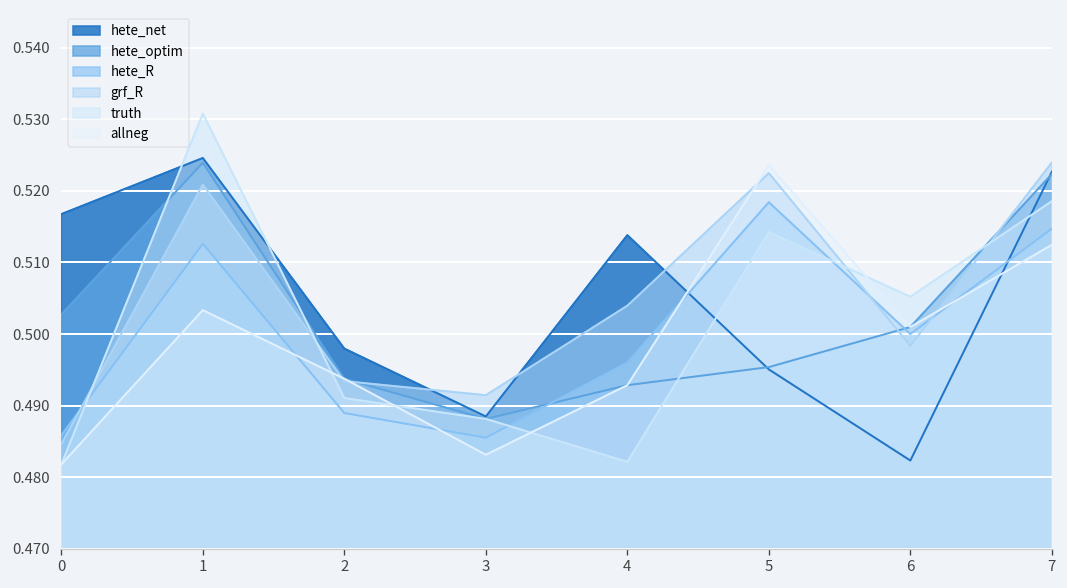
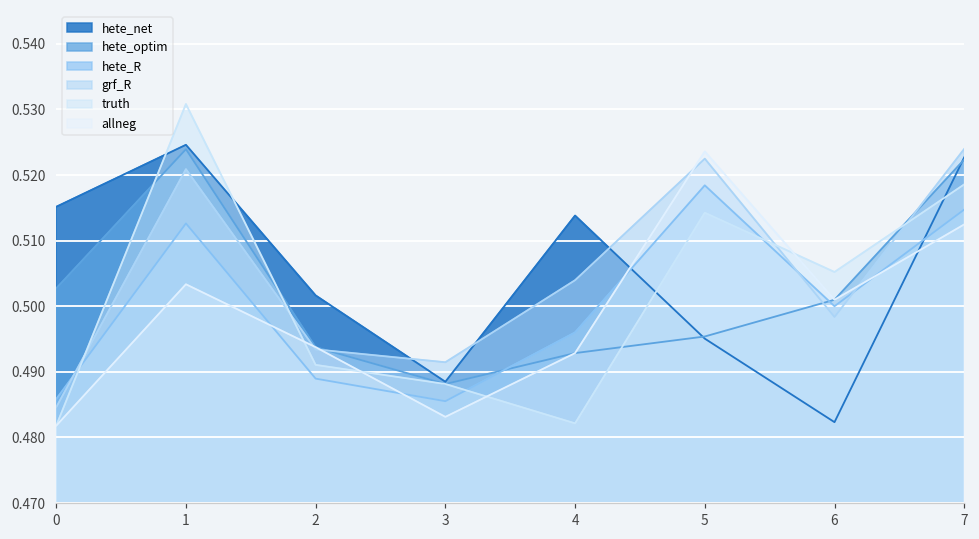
  {
    "hete_net": {
-     "0": 0.517,
+     "0": 0.515,
      "1": 0.525,
-     "2": 0.498,
+     "2": 0.502,
      "4": 0.514,
      "6": 0.482
    }
  }
